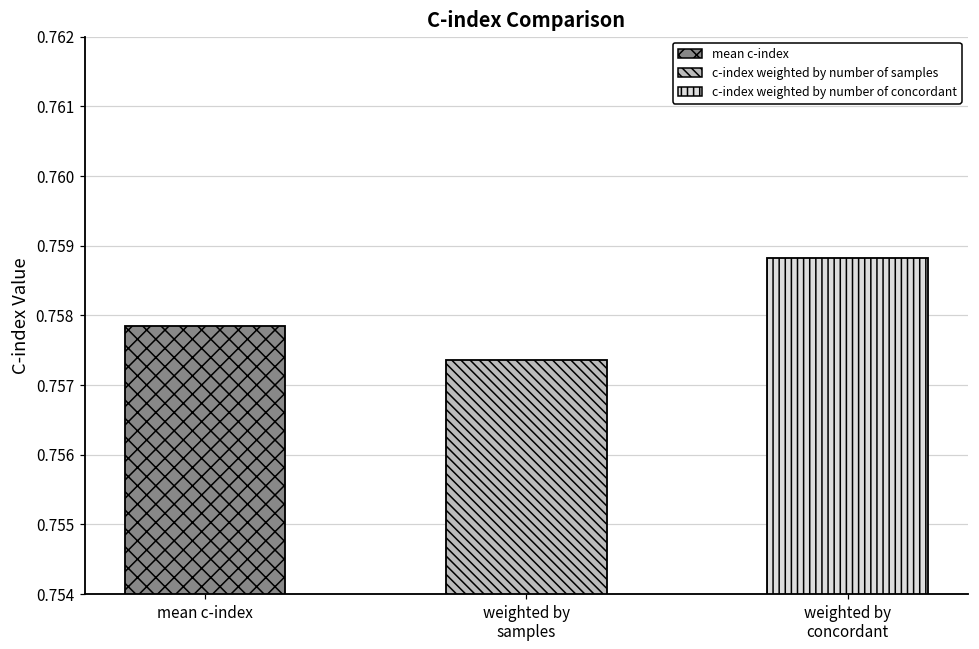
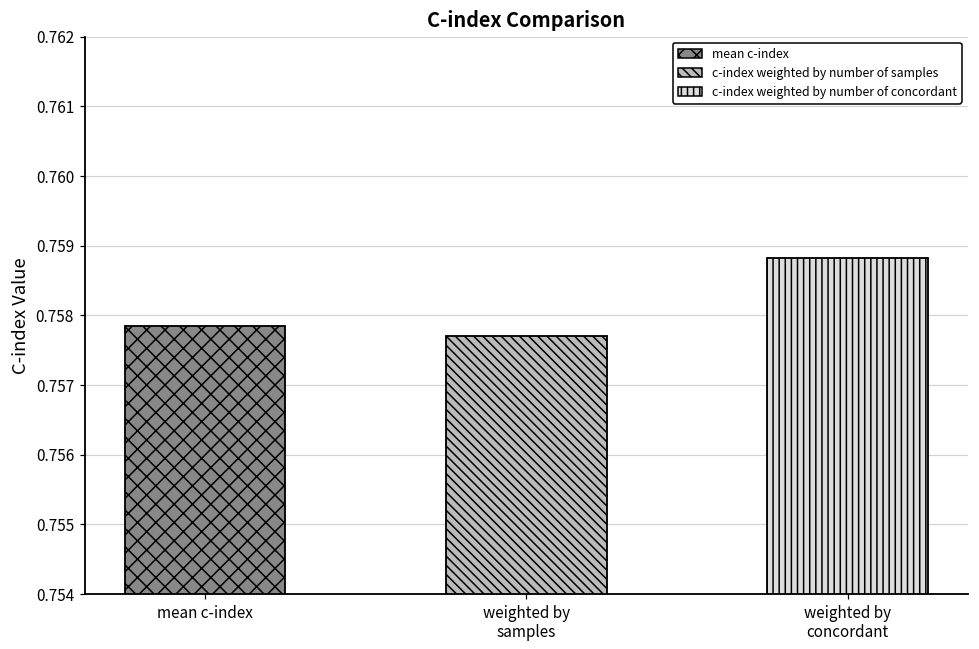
  {
    "mean c-index": 0.7579,
-   "weighted by samples": 0.7574,
+   "weighted by samples": 0.7577,
    "weighted by concordant": 0.7588
  }
